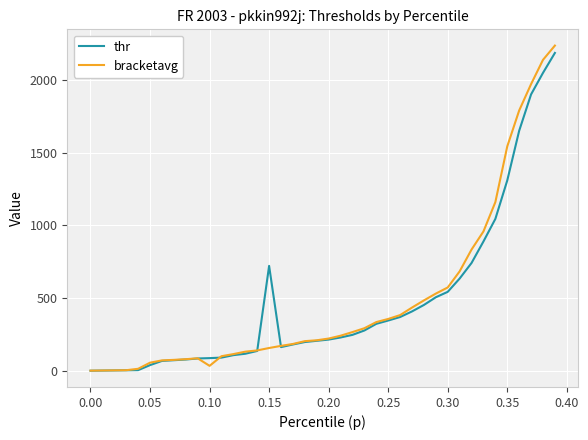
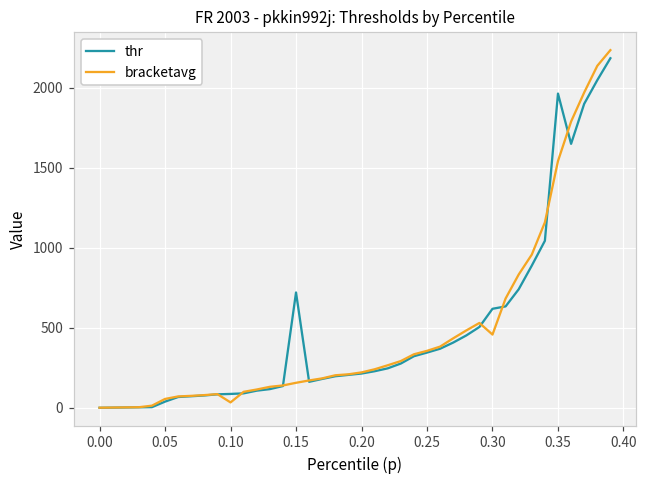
  {
    "thr": {
      "0.10": 90,
      "0.15": 720,
-     "0.30": 540,
-     "0.35": 1310
+     "0.30": 620,
+     "0.35": 1960
    },
    "bracketavg": {
      "0.10": 30,
      "0.15": 160,
-     "0.30": 570,
+     "0.30": 460,
      "0.35": 1540
    }
  }
